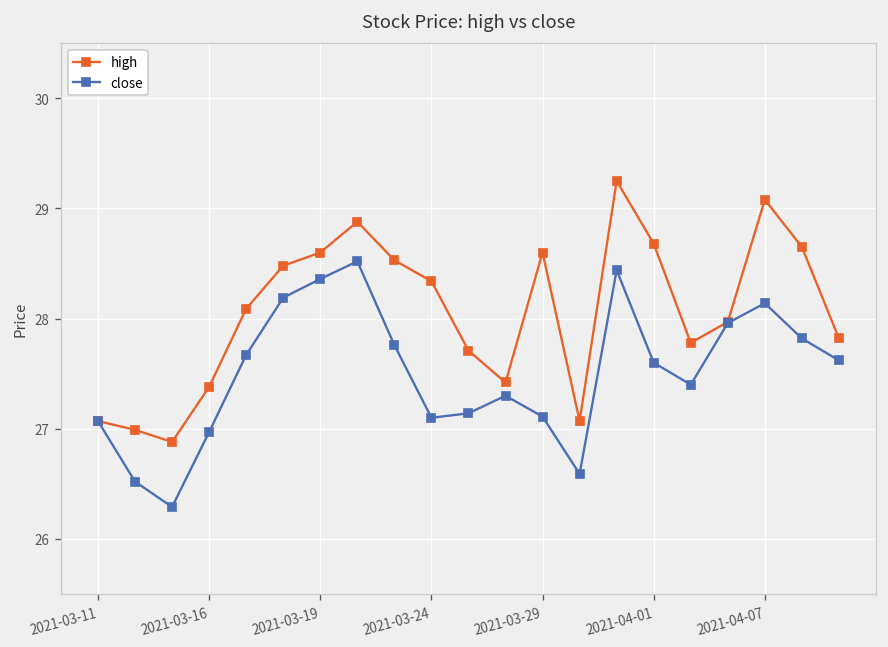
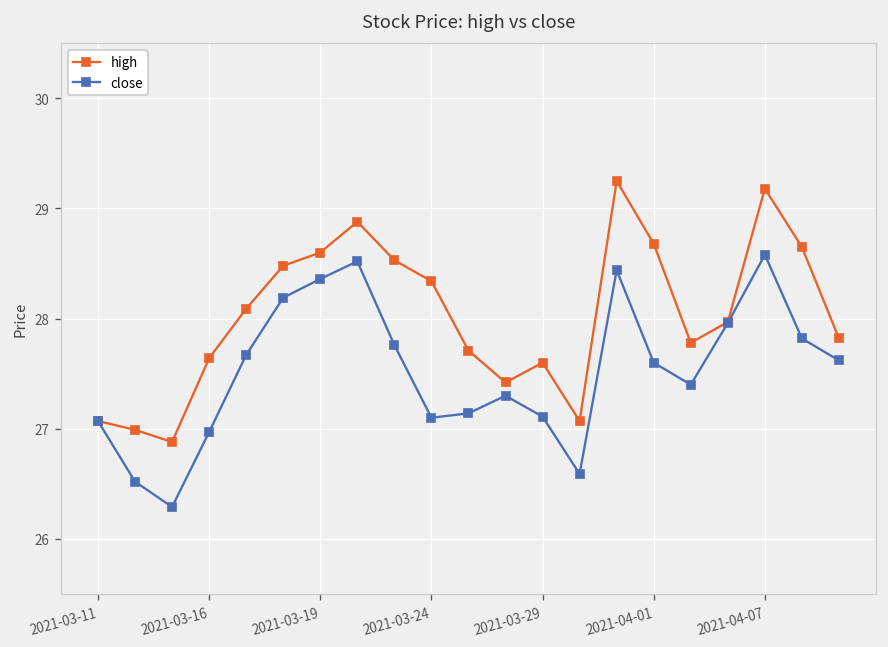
  {
    "high": {
-     "2021-03-16": 27.4,
+     "2021-03-16": 27.6,
      "2021-03-19": 28.6,
      "2021-03-24": 28.3,
-     "2021-03-29": 28.6,
+     "2021-03-29": 27.6,
      "2021-04-01": 28.7,
-     "2021-04-07": 29.1
+     "2021-04-07": 29.2
    },
    "close": {
      "2021-03-16": 27.0,
      "2021-03-19": 28.4,
      "2021-03-24": 27.1,
      "2021-03-29": 27.1,
      "2021-04-01": 27.6,
-     "2021-04-07": 28.1
+     "2021-04-07": 28.6
    }
  }
